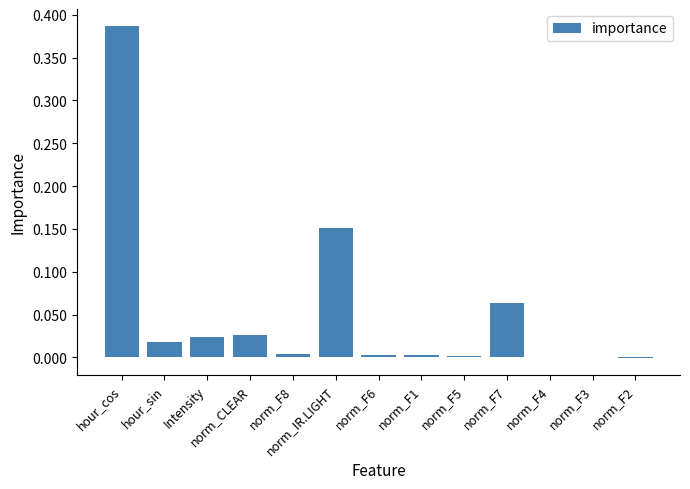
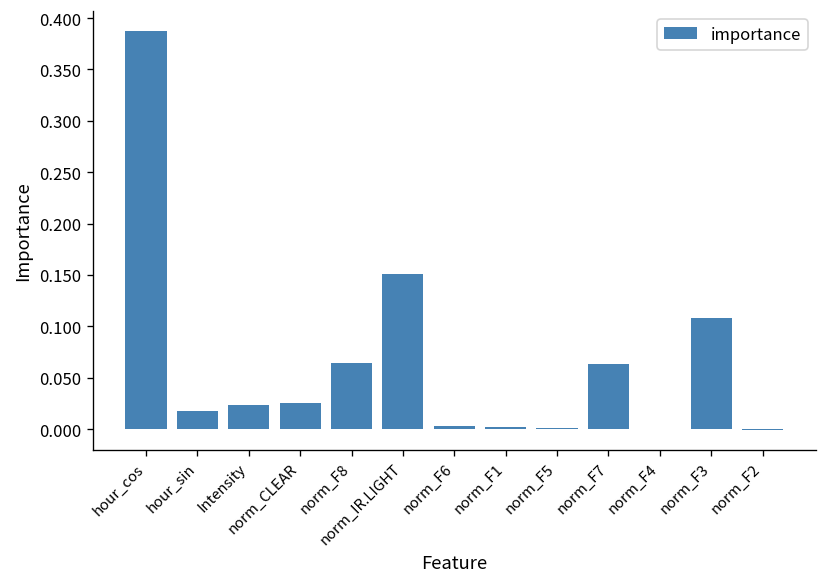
  {
    "hour_cos": 0.39,
    "hour_sin": 0.02,
    "Intensity": 0.02,
    "norm_CLEAR": 0.03,
-   "norm_F8": 0.00,
+   "norm_F8": 0.06,
    "norm_IR.LIGHT": 0.15,
    "norm_F6": 0.00,
    "norm_F7": 0.06,
-   "norm_F3": 0.00
+   "norm_F3": 0.11
  }
